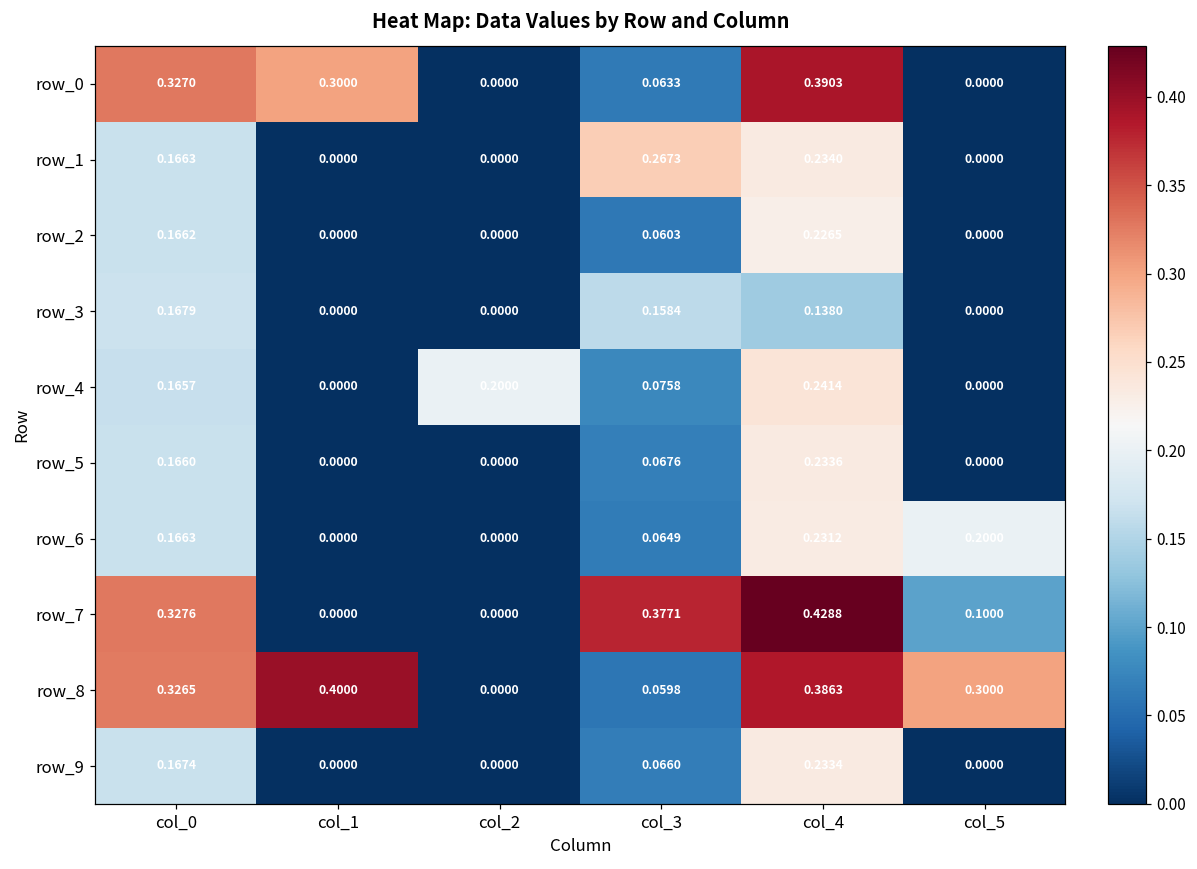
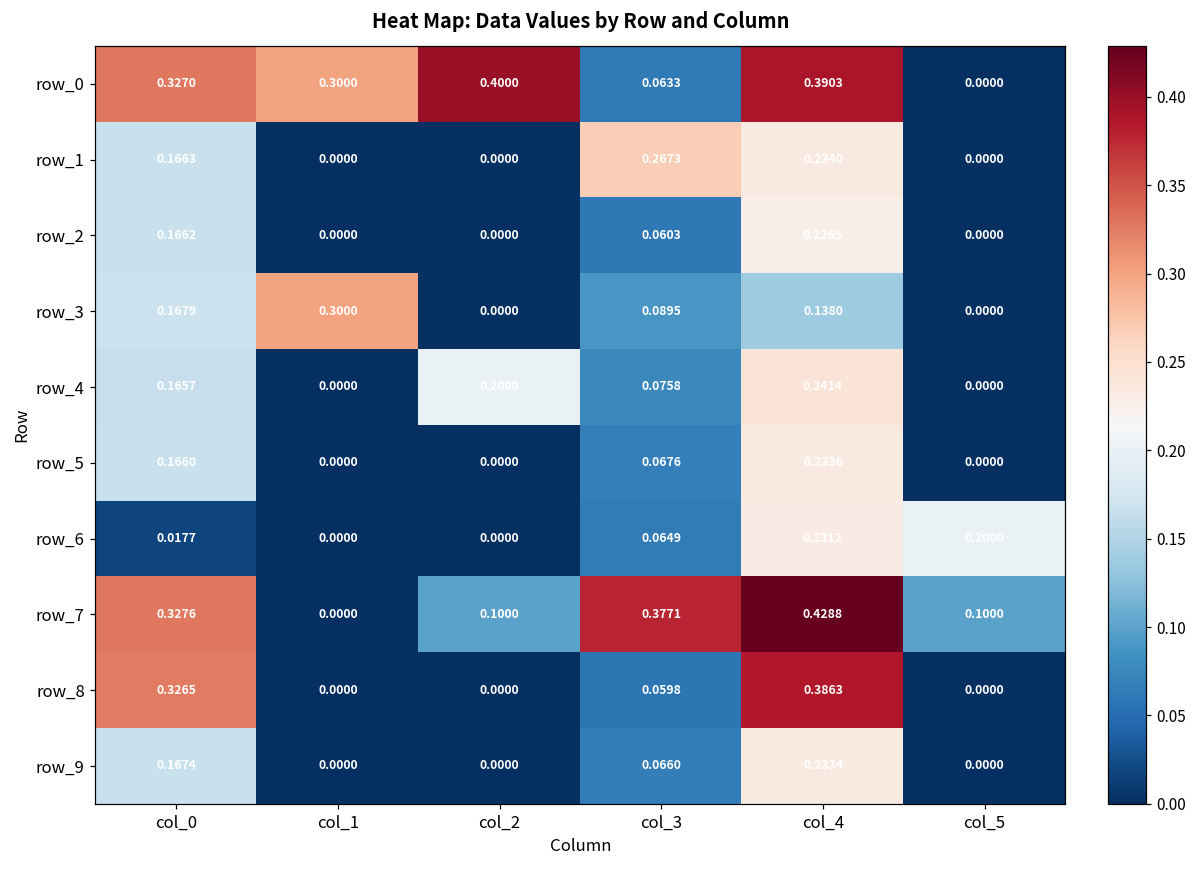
  {
    "row_0": {
      "col_0": 0.3270,
      "col_1": 0.3000,
-     "col_2": 0.0000,
+     "col_2": 0.4000,
      "col_3": 0.0633,
      "col_4": 0.3903,
      "col_5": 0.0000
    },
    "row_1": {
      "col_0": 0.1663,
      "col_1": 0.0000,
      "col_2": 0.0000,
      "col_3": 0.2673,
      "col_5": 0.0000
    },
    "row_2": {
      "col_0": 0.1662,
      "col_1": 0.0000,
      "col_2": 0.0000,
      "col_3": 0.0603,
      "col_5": 0.0000
    },
    "row_3": {
      "col_0": 0.1679,
-     "col_1": 0.0000,
+     "col_1": 0.3000,
      "col_2": 0.0000,
-     "col_3": 0.1584,
+     "col_3": 0.0895,
      "col_4": 0.1380,
      "col_5": 0.0000
    },
    "row_4": {
      "col_0": 0.1657,
      "col_1": 0.0000,
      "col_3": 0.0758,
      "col_5": 0.0000
    },
    "row_5": {
      "col_0": 0.1660,
      "col_1": 0.0000,
      "col_2": 0.0000,
      "col_3": 0.0676,
      "col_5": 0.0000
    },
    "row_6": {
-     "col_0": 0.1663,
+     "col_0": 0.0177,
      "col_1": 0.0000,
      "col_2": 0.0000,
      "col_3": 0.0649
    },
    "row_7": {
      "col_0": 0.3276,
      "col_1": 0.0000,
-     "col_2": 0.0000,
+     "col_2": 0.1000,
      "col_3": 0.3771,
      "col_4": 0.4288,
      "col_5": 0.1000
    },
    "row_8": {
      "col_0": 0.3265,
-     "col_1": 0.4000,
+     "col_1": 0.0000,
      "col_2": 0.0000,
      "col_3": 0.0598,
      "col_4": 0.3863,
-     "col_5": 0.3000
+     "col_5": 0.0000
    },
    "row_9": {
      "col_0": 0.1674,
      "col_1": 0.0000,
      "col_2": 0.0000,
      "col_3": 0.0660,
      "col_5": 0.0000
    }
  }
